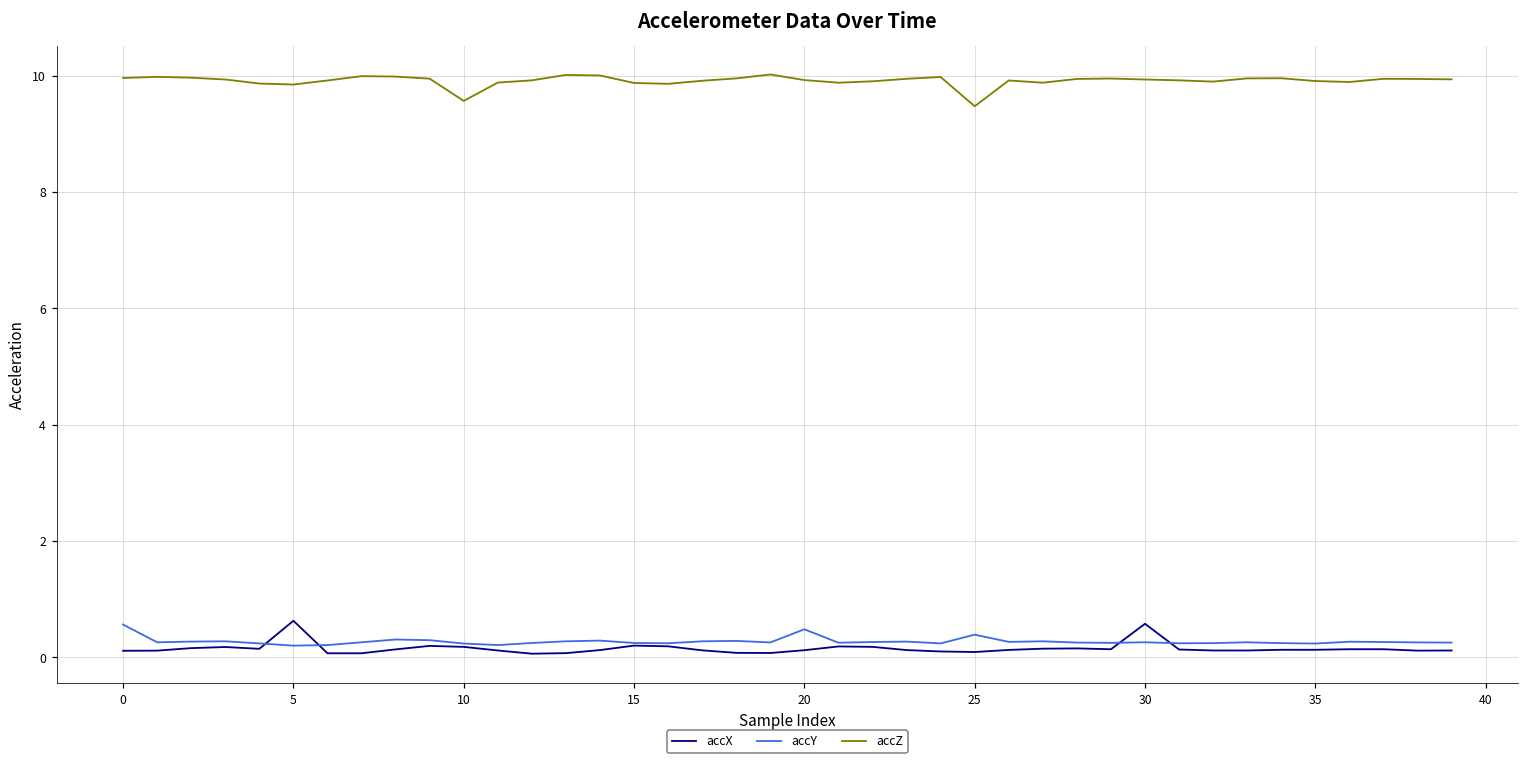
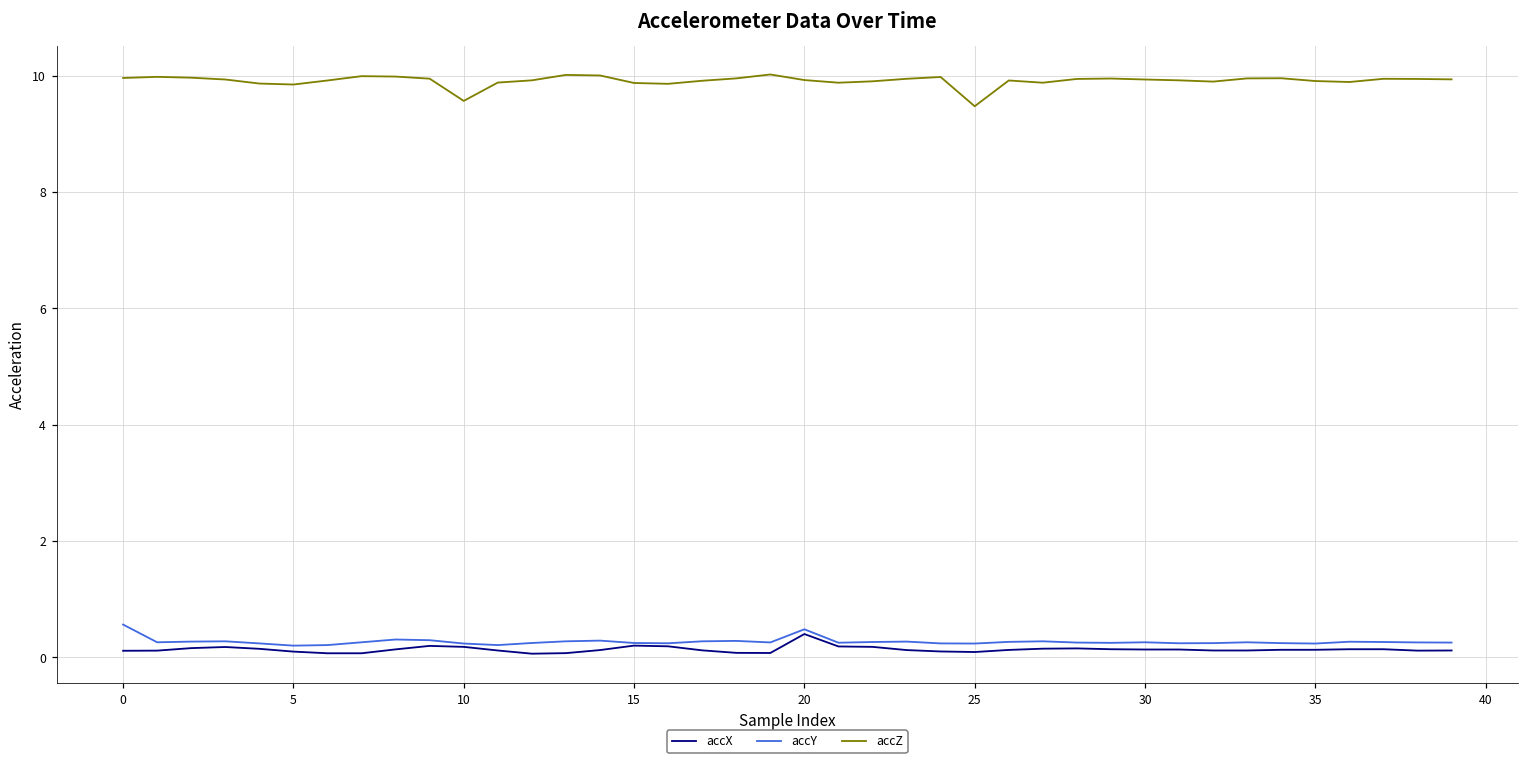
  {
    "accX": {
      "0": 0.1,
-     "5": 0.6,
+     "5": 0.1,
      "10": 0.2,
-     "20": 0.1,
+     "20": 0.4,
      "25": 0.1,
-     "30": 0.6,
+     "30": 0.1,
      "35": 0.1
    },
    "accY": {
      "0": 0.6,
      "5": 0.2,
      "10": 0.2,
      "20": 0.5,
-     "25": 0.4,
+     "25": 0.2,
      "30": 0.3,
      "35": 0.2
    },
    "accZ": {
      "0": 10.0,
      "5": 9.8,
      "10": 9.6,
      "15": 9.9,
      "20": 9.9,
      "25": 9.5,
      "30": 9.9,
      "35": 9.9
    }
  }
